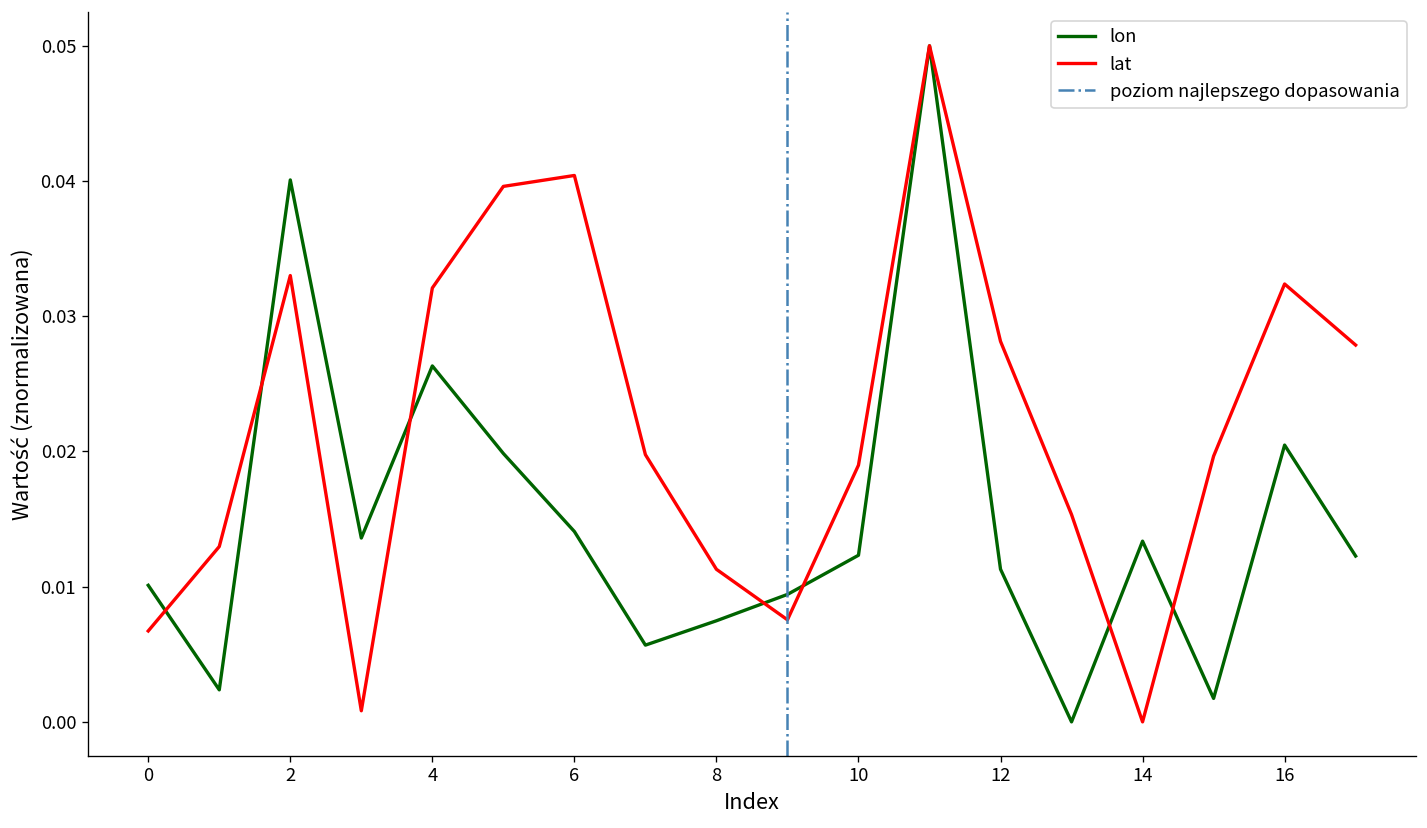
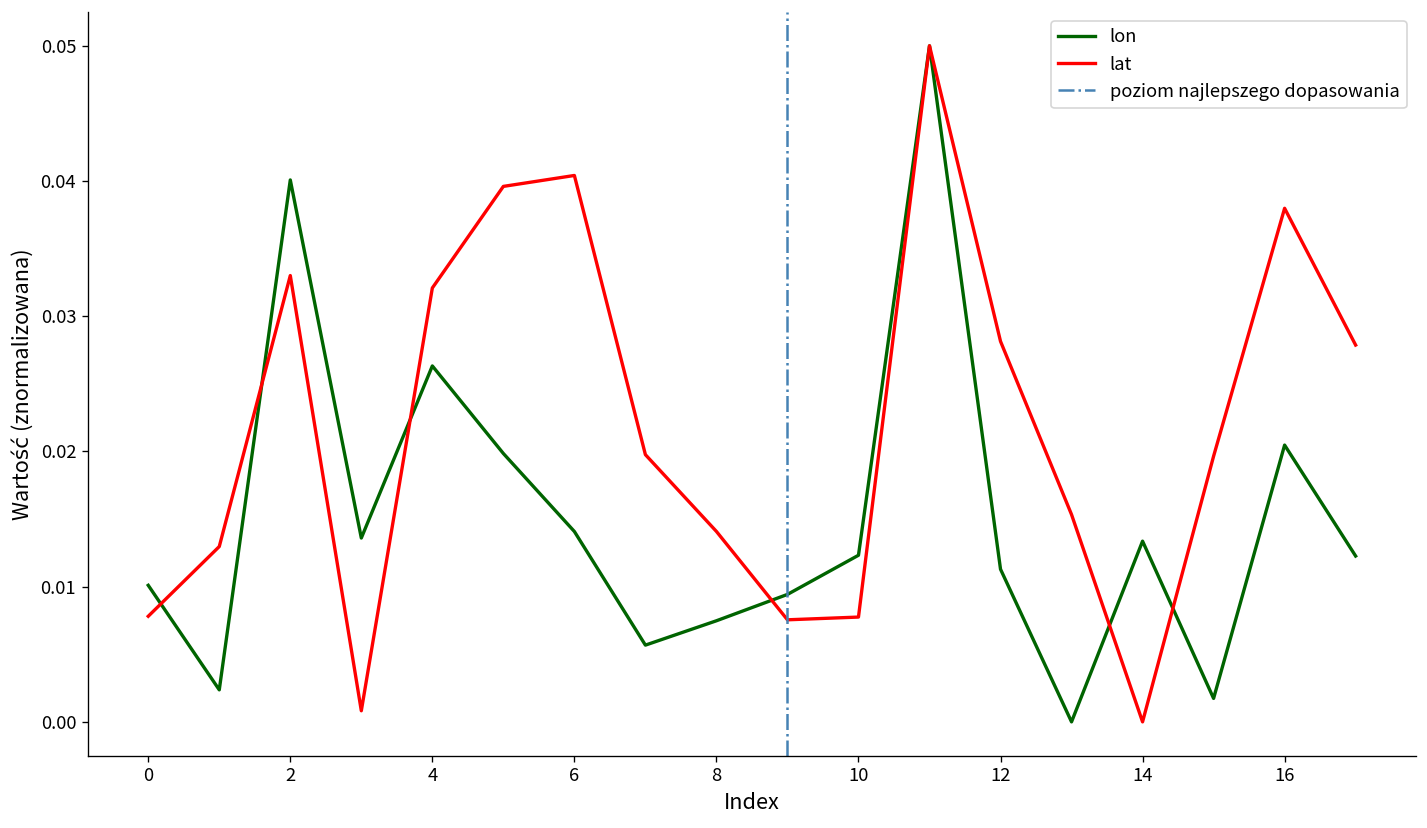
  {
    "lon": {
      "0": 0.0101,
      "2": 0.0401,
      "4": 0.0263,
      "6": 0.0141,
      "8": 0.0075,
      "10": 0.0123,
      "12": 0.0113,
      "14": 0.0134,
      "16": 0.0205
    },
    "lat": {
-     "0": 0.0067,
+     "0": 0.0078,
      "2": 0.0330,
      "4": 0.0321,
      "6": 0.0404,
-     "8": 0.0113,
-     "10": 0.0190,
+     "8": 0.0141,
+     "10": 0.0078,
      "12": 0.0281,
      "14": 0.0000,
-     "16": 0.0324
+     "16": 0.0380
    }
  }
